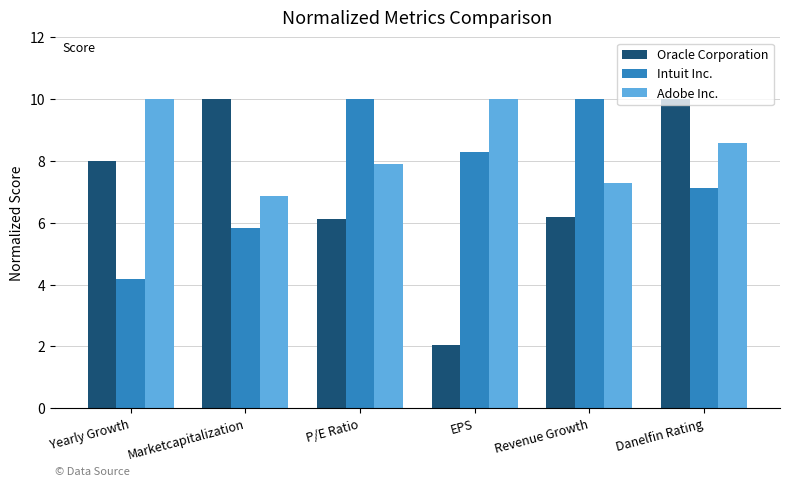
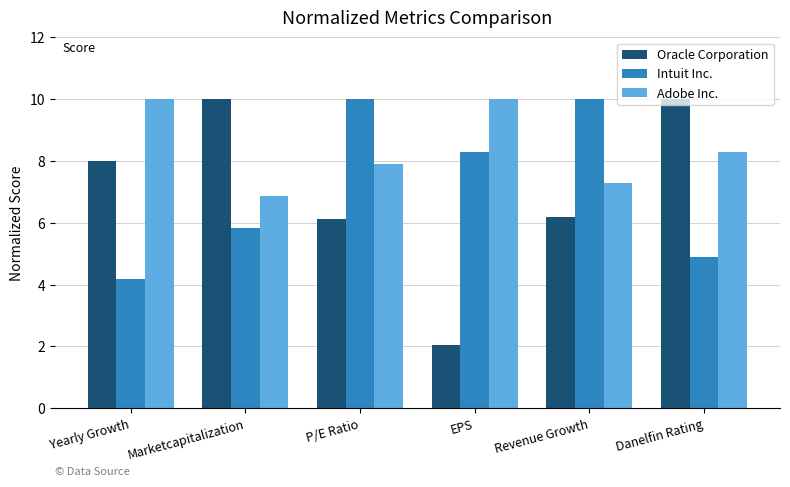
  {
    "Oracle Corporation": {
      "Yearly Growth": 8.0,
      "Marketcapitalization": 10.0,
      "P/E Ratio": 6.1,
      "EPS": 2.0,
      "Revenue Growth": 6.2
    },
    "Intuit Inc.": {
      "Yearly Growth": 4.2,
      "Marketcapitalization": 5.8,
      "P/E Ratio": 10.0,
      "EPS": 8.3,
      "Revenue Growth": 10.0,
-     "Danelfin Rating": 7.1
+     "Danelfin Rating": 4.9
    },
    "Adobe Inc.": {
      "Yearly Growth": 10.0,
      "Marketcapitalization": 6.9,
      "P/E Ratio": 7.9,
      "EPS": 10.0,
      "Revenue Growth": 7.3,
-     "Danelfin Rating": 8.6
+     "Danelfin Rating": 8.3
    }
  }
